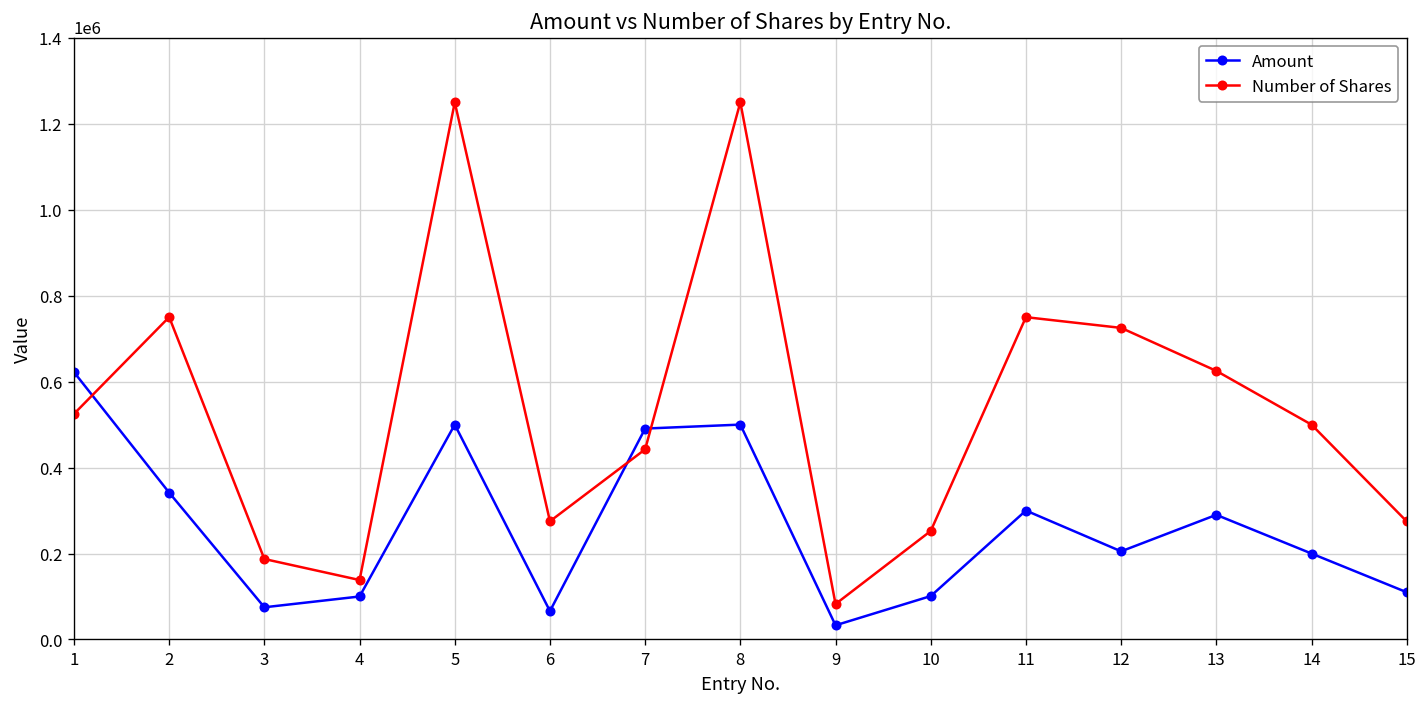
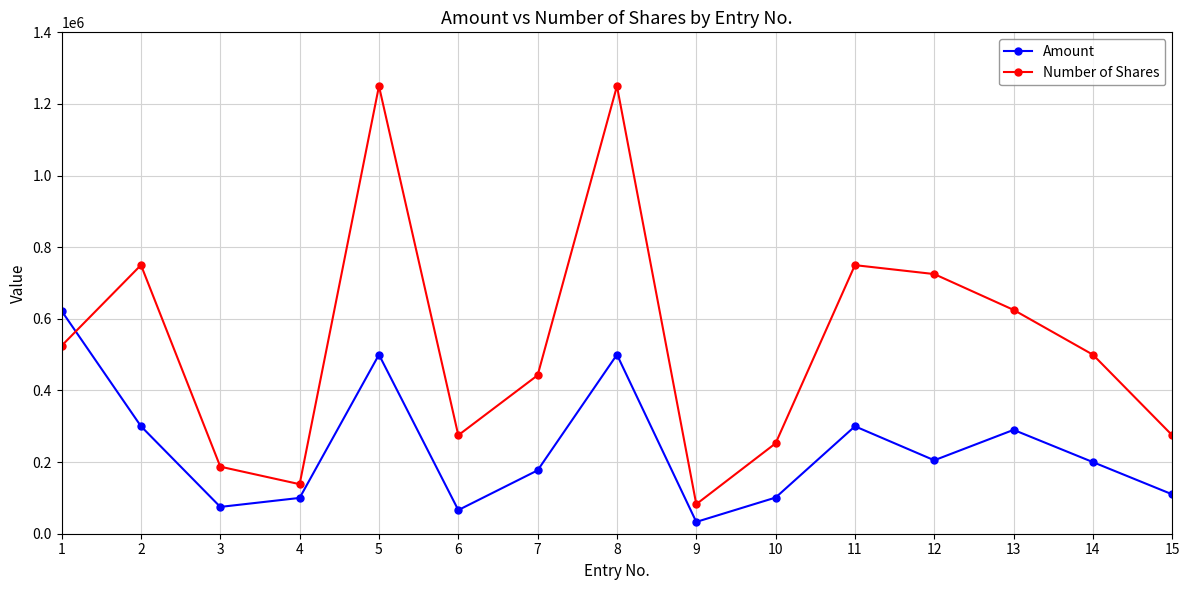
  {
    "Amount": {
      "1": 620000,
-     "2": 340000,
+     "2": 300000,
      "3": 70000,
      "4": 100000,
      "5": 500000,
      "6": 70000,
-     "7": 490000,
+     "7": 180000,
      "8": 500000,
      "9": 30000,
      "10": 100000,
      "11": 300000,
      "12": 210000,
      "13": 290000,
      "14": 200000,
      "15": 110000
    },
    "Number of Shares": {
      "1": 520000,
      "2": 750000,
      "3": 190000,
      "4": 140000,
      "5": 1250000,
      "6": 280000,
      "7": 440000,
      "8": 1250000,
      "9": 80000,
      "10": 250000,
      "11": 750000,
      "12": 730000,
      "13": 620000,
      "14": 500000,
      "15": 270000
    }
  }
